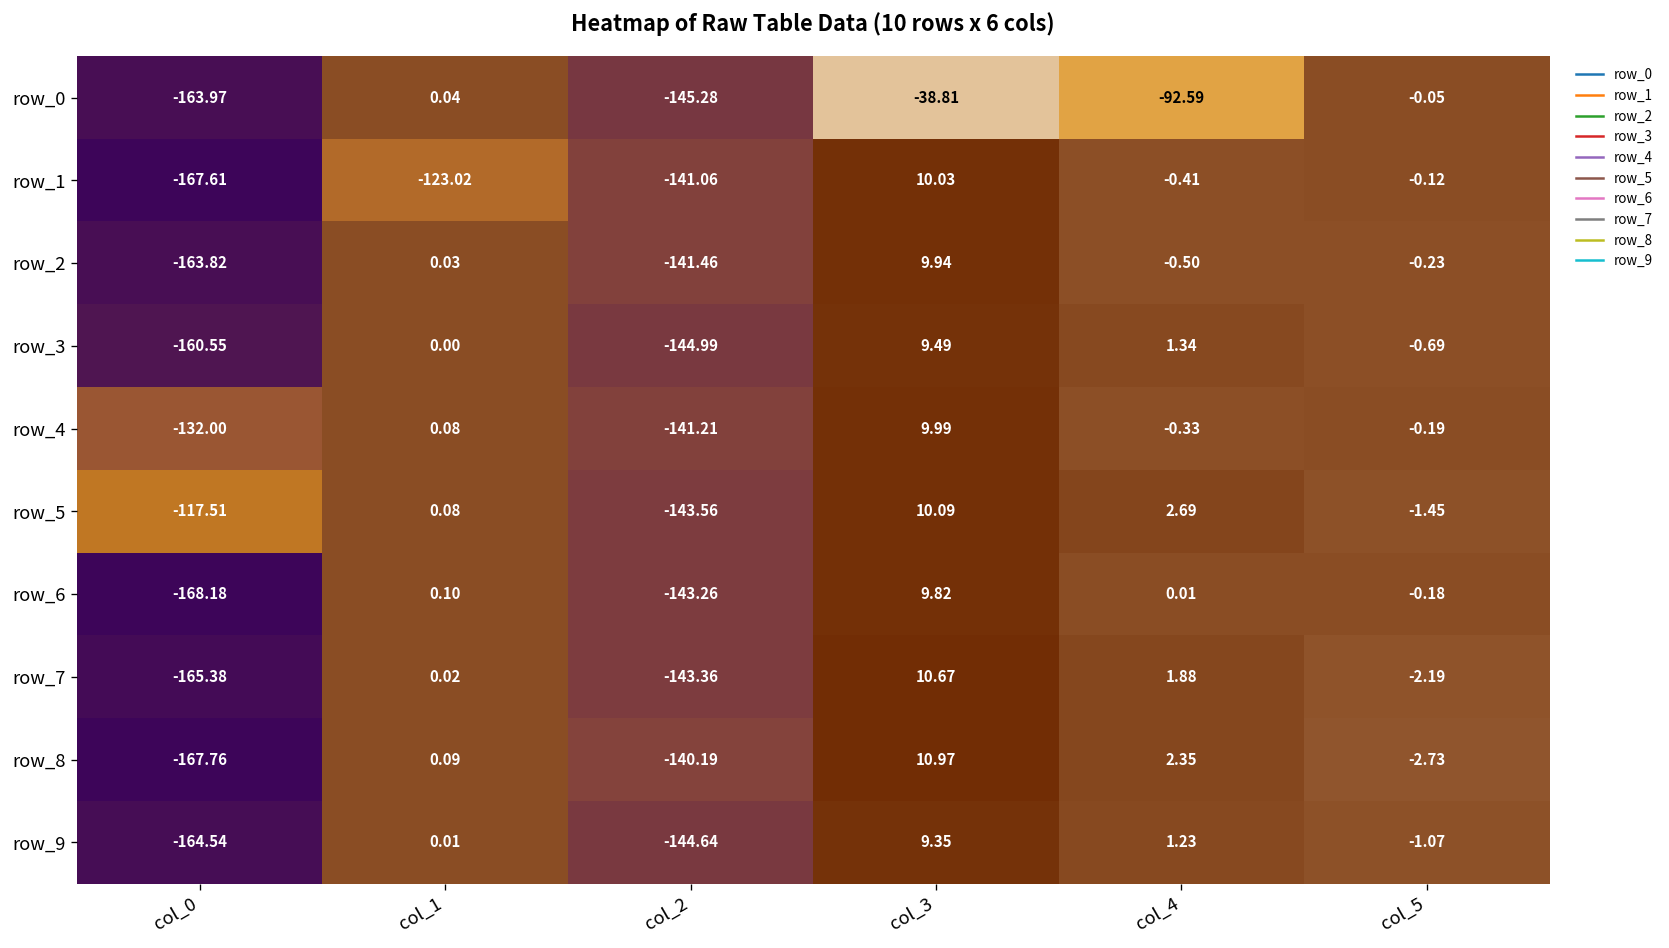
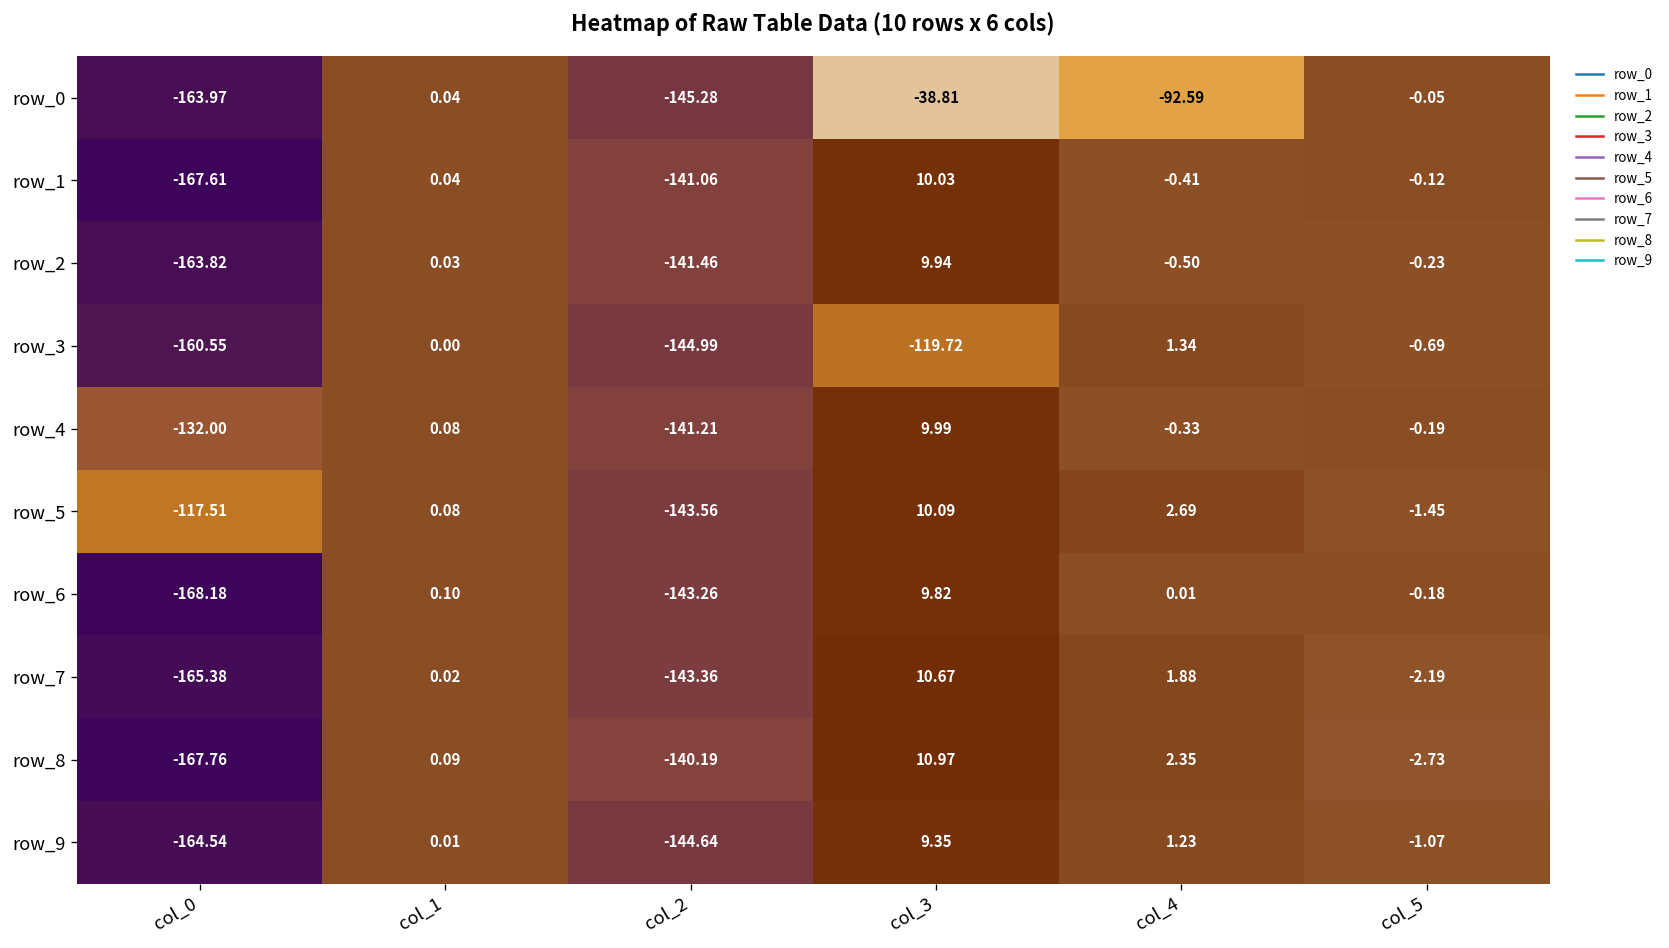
  {
    "row_0": {
      "col_0": -163.97,
      "col_1": 0.04,
      "col_2": -145.28,
      "col_3": -38.81,
      "col_4": -92.59,
      "col_5": -0.05
    },
    "row_1": {
      "col_0": -167.61,
-     "col_1": -123.02,
+     "col_1": 0.04,
      "col_2": -141.06,
      "col_3": 10.03,
      "col_4": -0.41,
      "col_5": -0.12
    },
    "row_2": {
      "col_0": -163.82,
      "col_1": 0.03,
      "col_2": -141.46,
      "col_3": 9.94,
      "col_4": -0.50,
      "col_5": -0.23
    },
    "row_3": {
      "col_0": -160.55,
      "col_1": 0.00,
      "col_2": -144.99,
-     "col_3": 9.49,
+     "col_3": -119.72,
      "col_4": 1.34,
      "col_5": -0.69
    },
    "row_4": {
      "col_0": -132.00,
      "col_1": 0.08,
      "col_2": -141.21,
      "col_3": 9.99,
      "col_4": -0.33,
      "col_5": -0.19
    },
    "row_5": {
      "col_0": -117.51,
      "col_1": 0.08,
      "col_2": -143.56,
      "col_3": 10.09,
      "col_4": 2.69,
      "col_5": -1.45
    },
    "row_6": {
      "col_0": -168.18,
      "col_1": 0.10,
      "col_2": -143.26,
      "col_3": 9.82,
      "col_4": 0.01,
      "col_5": -0.18
    },
    "row_7": {
      "col_0": -165.38,
      "col_1": 0.02,
      "col_2": -143.36,
      "col_3": 10.67,
      "col_4": 1.88,
      "col_5": -2.19
    },
    "row_8": {
      "col_0": -167.76,
      "col_1": 0.09,
      "col_2": -140.19,
      "col_3": 10.97,
      "col_4": 2.35,
      "col_5": -2.73
    },
    "row_9": {
      "col_0": -164.54,
      "col_1": 0.01,
      "col_2": -144.64,
      "col_3": 9.35,
      "col_4": 1.23,
      "col_5": -1.07
    }
  }
